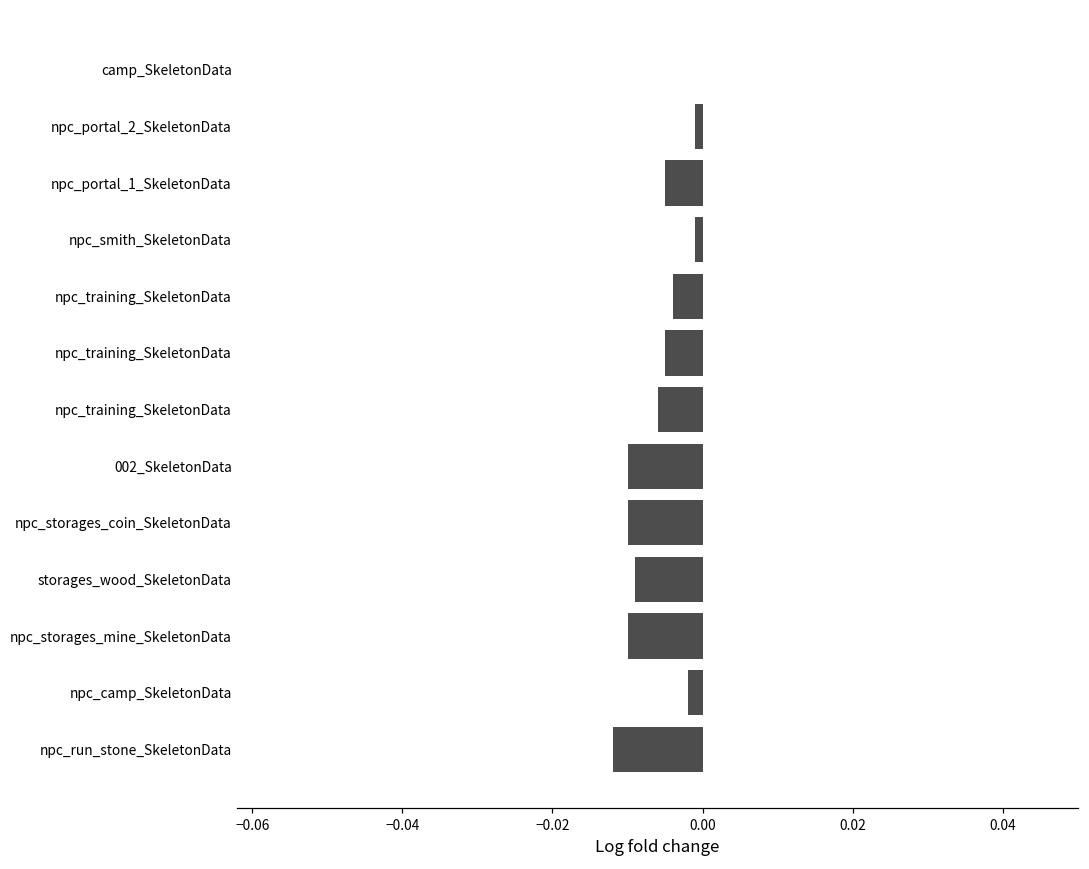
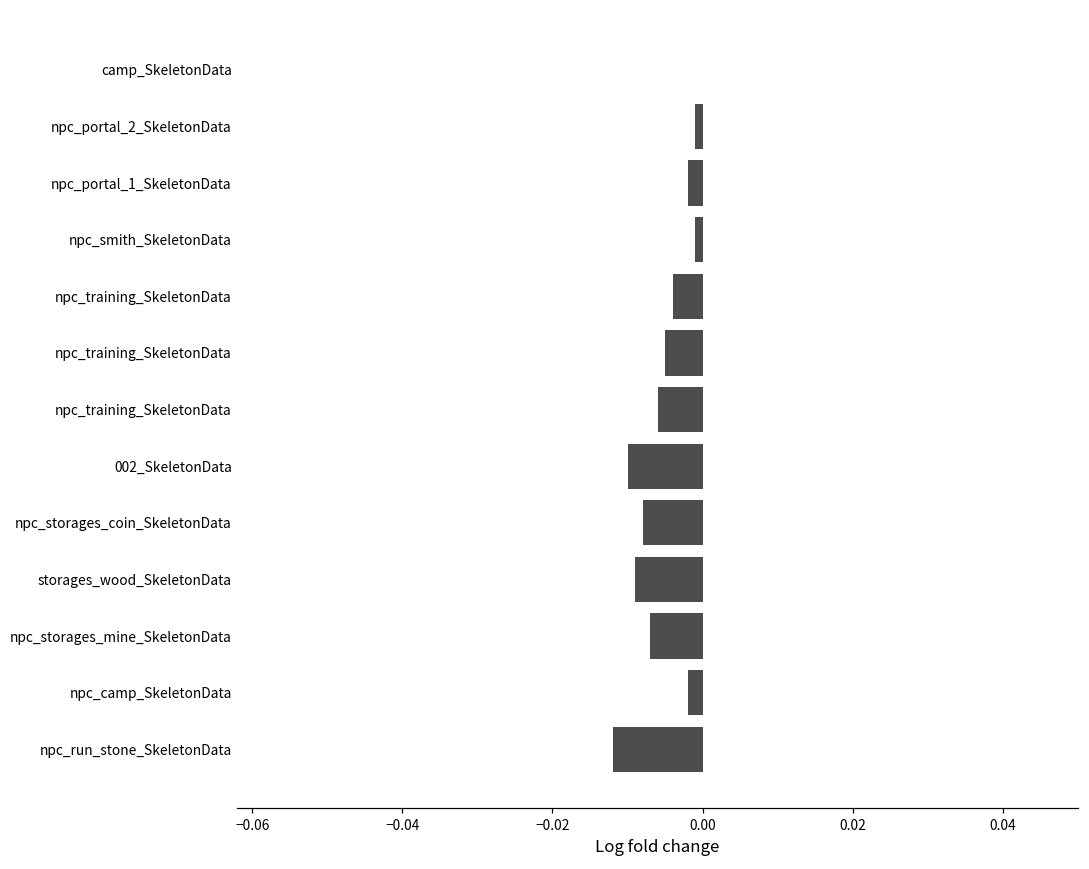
  {
    "camp_SkeletonData": 0.000,
    "npc_portal_2_SkeletonData": -0.001,
-   "npc_portal_1_SkeletonData": -0.005,
+   "npc_portal_1_SkeletonData": -0.002,
    "npc_smith_SkeletonData": -0.001,
    "002_SkeletonData": -0.010,
-   "npc_storages_coin_SkeletonData": -0.010,
+   "npc_storages_coin_SkeletonData": -0.008,
    "storages_wood_SkeletonData": -0.009,
-   "npc_storages_mine_SkeletonData": -0.010,
+   "npc_storages_mine_SkeletonData": -0.007,
    "npc_camp_SkeletonData": -0.002,
    "npc_run_stone_SkeletonData": -0.012
  }
